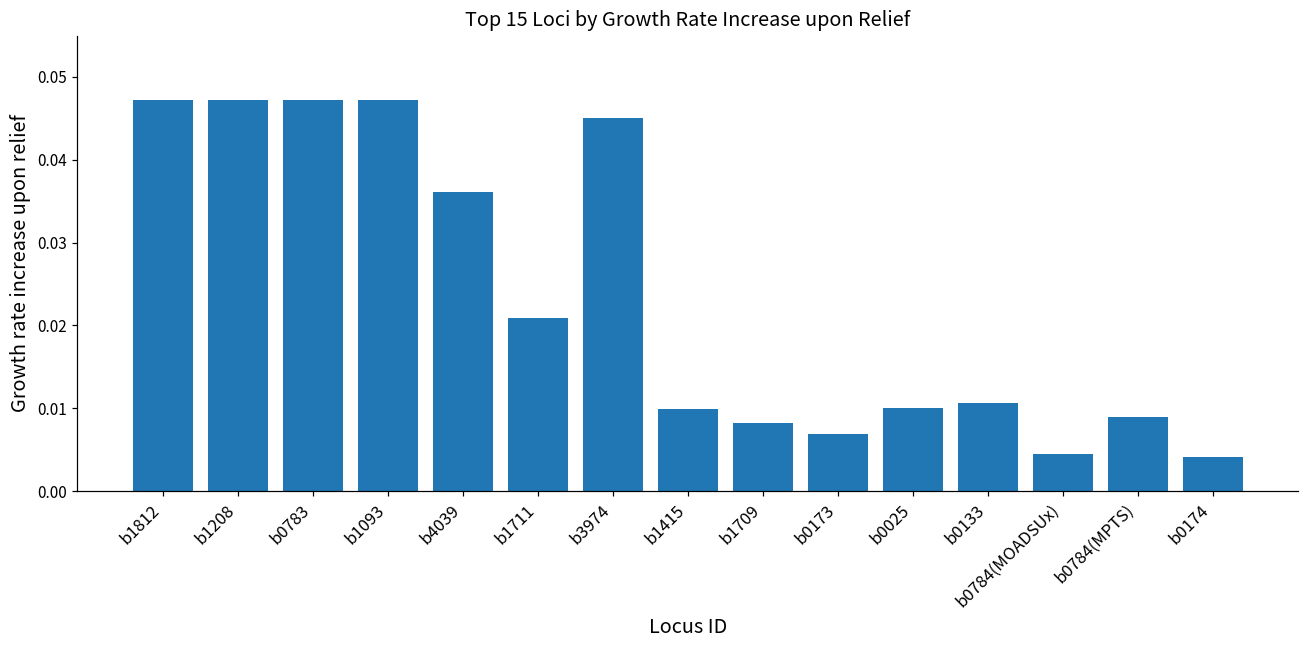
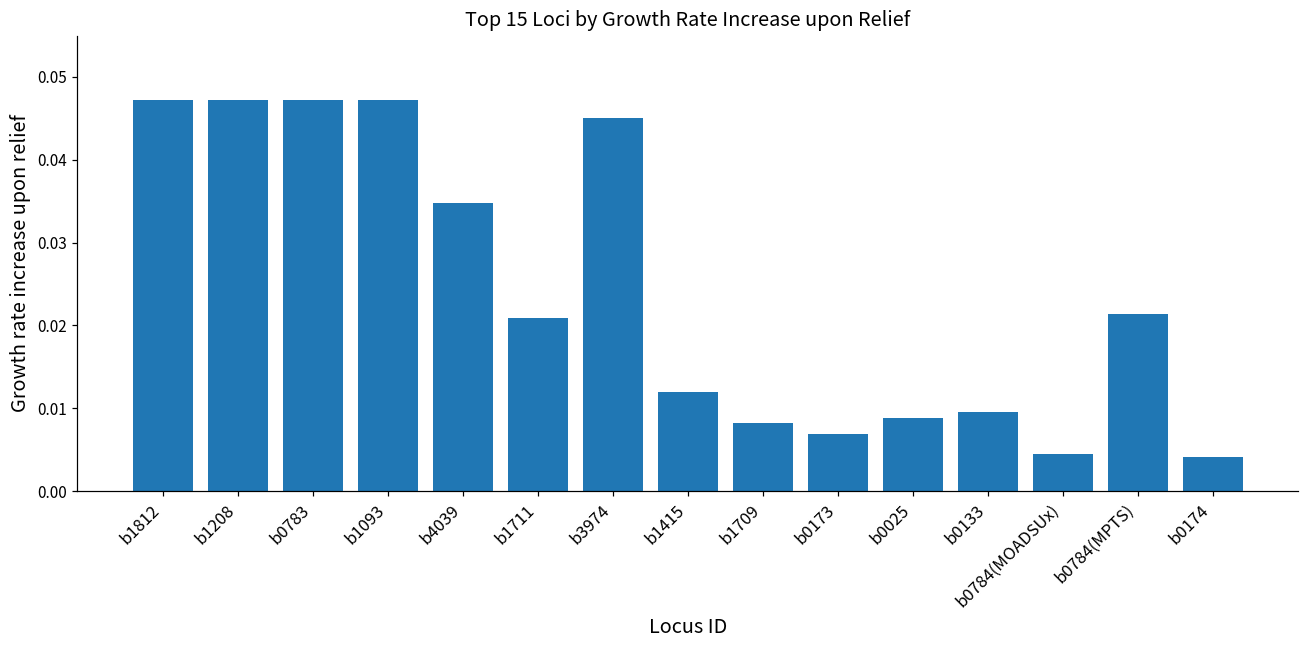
  {
    "b1812": 0.047,
    "b1208": 0.047,
    "b0783": 0.047,
    "b1093": 0.047,
-   "b4039": 0.036,
+   "b4039": 0.035,
    "b1711": 0.021,
    "b3974": 0.045,
-   "b1415": 0.010,
+   "b1415": 0.012,
    "b1709": 0.008,
    "b0173": 0.007,
-   "b0025": 0.010,
-   "b0133": 0.011,
+   "b0025": 0.009,
+   "b0133": 0.010,
    "b0784(MOADSUx)": 0.004,
-   "b0784(MPTS)": 0.009,
+   "b0784(MPTS)": 0.021,
    "b0174": 0.004
  }
